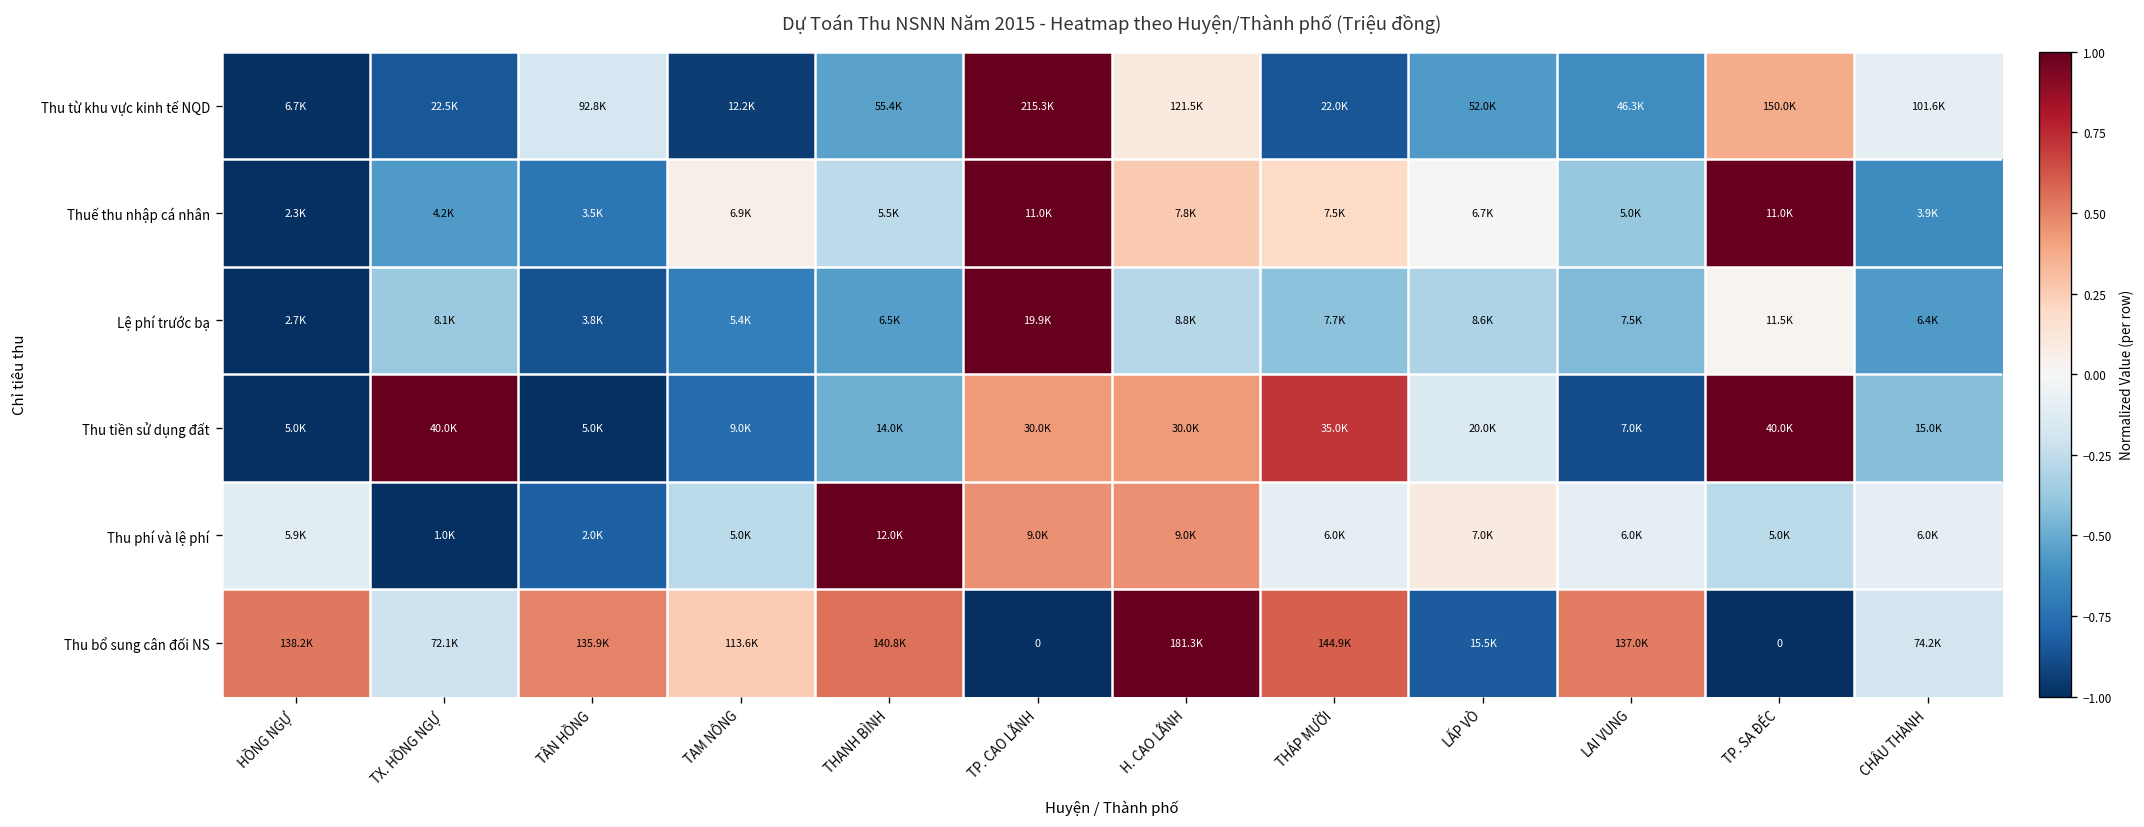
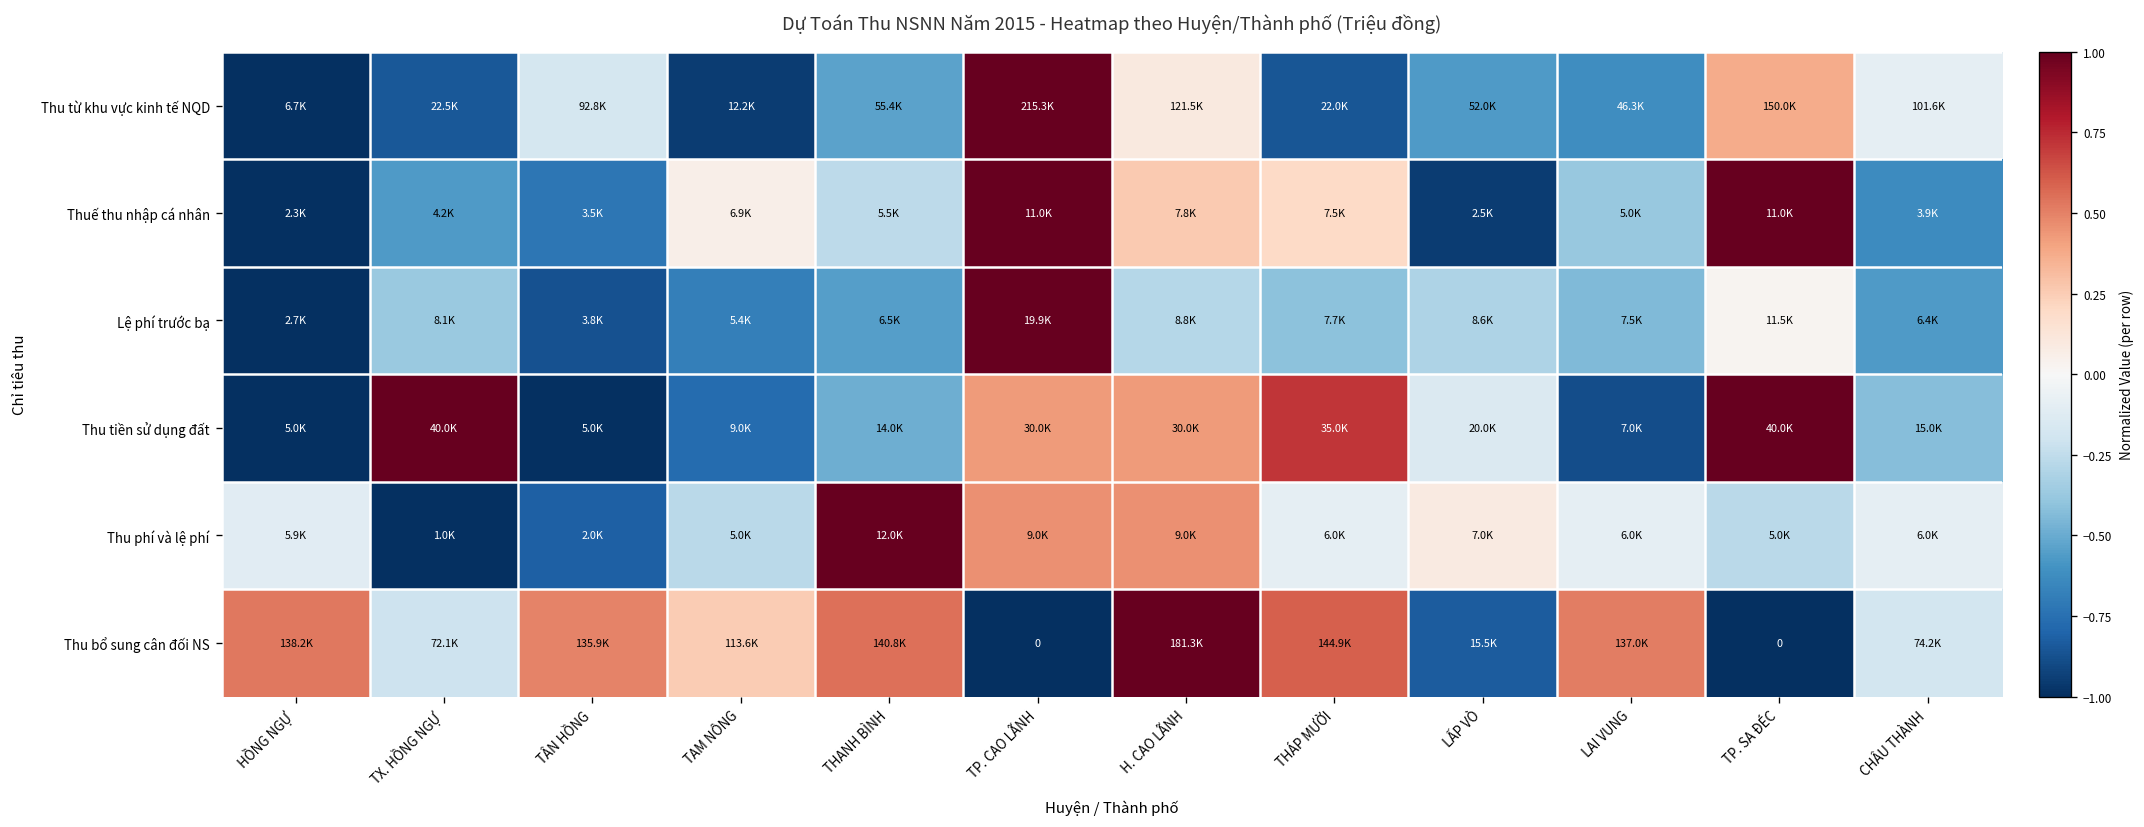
  {
    "Thu từ khu vực kinh tế NQD": {
      "HỒNG NGỰ": "6.7K",
      "TX. HỒNG NGỰ": "22.5K",
      "TÂN HỒNG": "92.8K",
      "TAM NÔNG": "12.2K",
      "THANH BÌNH": "55.4K",
      "TP. CAO LÃNH": "215.3K",
      "H. CAO LÃNH": "121.5K",
      "THÁP MƯỜI": "22.0K",
      "LẤP VÒ": "52.0K",
      "LAI VUNG": "46.3K",
      "TP. SA ĐÉC": "150.0K",
      "CHÂU THÀNH": "101.6K"
    },
    "Thuế thu nhập cá nhân": {
      "HỒNG NGỰ": "2.3K",
      "TX. HỒNG NGỰ": "4.2K",
      "TÂN HỒNG": "3.5K",
      "TAM NÔNG": "6.9K",
      "THANH BÌNH": "5.5K",
      "TP. CAO LÃNH": "11.0K",
      "H. CAO LÃNH": "7.8K",
      "THÁP MƯỜI": "7.5K",
-     "LẤP VÒ": "6.7K",
+     "LẤP VÒ": "2.5K",
      "LAI VUNG": "5.0K",
      "TP. SA ĐÉC": "11.0K",
      "CHÂU THÀNH": "3.9K"
    },
    "Lệ phí trước bạ": {
      "HỒNG NGỰ": "2.7K",
      "TX. HỒNG NGỰ": "8.1K",
      "TÂN HỒNG": "3.8K",
      "TAM NÔNG": "5.4K",
      "THANH BÌNH": "6.5K",
      "TP. CAO LÃNH": "19.9K",
      "H. CAO LÃNH": "8.8K",
      "THÁP MƯỜI": "7.7K",
      "LẤP VÒ": "8.6K",
      "LAI VUNG": "7.5K",
      "TP. SA ĐÉC": "11.5K",
      "CHÂU THÀNH": "6.4K"
    },
    "Thu tiền sử dụng đất": {
      "HỒNG NGỰ": "5.0K",
      "TX. HỒNG NGỰ": "40.0K",
      "TÂN HỒNG": "5.0K",
      "TAM NÔNG": "9.0K",
      "THANH BÌNH": "14.0K",
      "TP. CAO LÃNH": "30.0K",
      "H. CAO LÃNH": "30.0K",
      "THÁP MƯỜI": "35.0K",
      "LẤP VÒ": "20.0K",
      "LAI VUNG": "7.0K",
      "TP. SA ĐÉC": "40.0K",
      "CHÂU THÀNH": "15.0K"
    },
    "Thu phí và lệ phí": {
      "HỒNG NGỰ": "5.9K",
      "TX. HỒNG NGỰ": "1.0K",
      "TÂN HỒNG": "2.0K",
      "TAM NÔNG": "5.0K",
      "THANH BÌNH": "12.0K",
      "TP. CAO LÃNH": "9.0K",
      "H. CAO LÃNH": "9.0K",
      "THÁP MƯỜI": "6.0K",
      "LẤP VÒ": "7.0K",
      "LAI VUNG": "6.0K",
      "TP. SA ĐÉC": "5.0K",
      "CHÂU THÀNH": "6.0K"
    },
    "Thu bổ sung cân đối NS": {
      "HỒNG NGỰ": "138.2K",
      "TX. HỒNG NGỰ": "72.1K",
      "TÂN HỒNG": "135.9K",
      "TAM NÔNG": "113.6K",
      "THANH BÌNH": "140.8K",
      "TP. CAO LÃNH": "0",
      "H. CAO LÃNH": "181.3K",
      "THÁP MƯỜI": "144.9K",
      "LẤP VÒ": "15.5K",
      "LAI VUNG": "137.0K",
      "TP. SA ĐÉC": "0",
      "CHÂU THÀNH": "74.2K"
    }
  }
